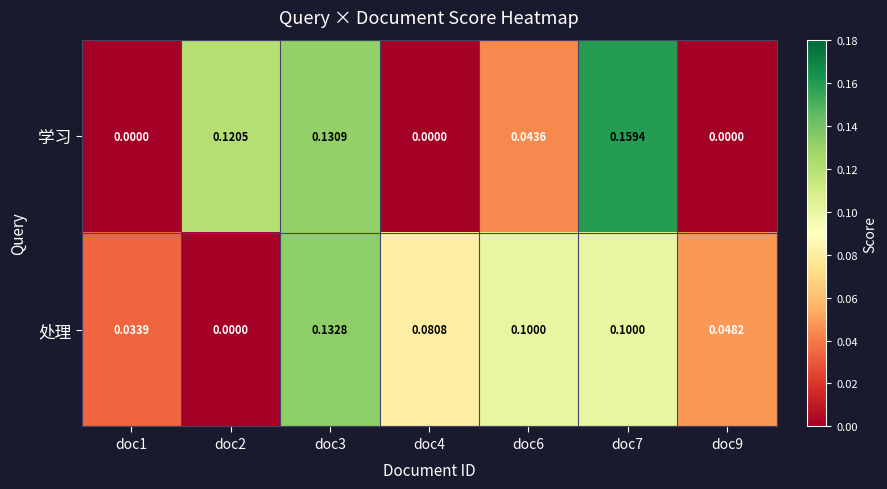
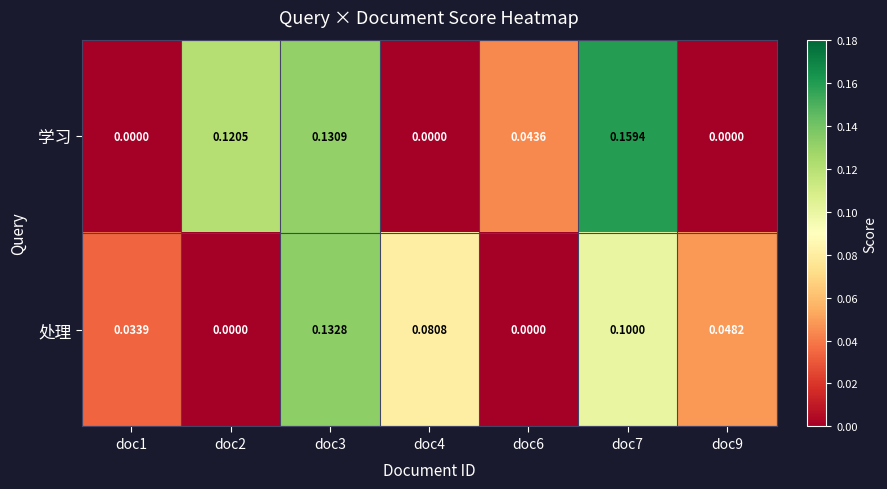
  {
    "学习": {
      "doc1": 0.0000,
      "doc2": 0.1205,
      "doc3": 0.1309,
      "doc4": 0.0000,
      "doc6": 0.0436,
      "doc7": 0.1594,
      "doc9": 0.0000
    },
    "处理": {
      "doc1": 0.0339,
      "doc2": 0.0000,
      "doc3": 0.1328,
      "doc4": 0.0808,
-     "doc6": 0.1000,
+     "doc6": 0.0000,
      "doc7": 0.1000,
      "doc9": 0.0482
    }
  }
